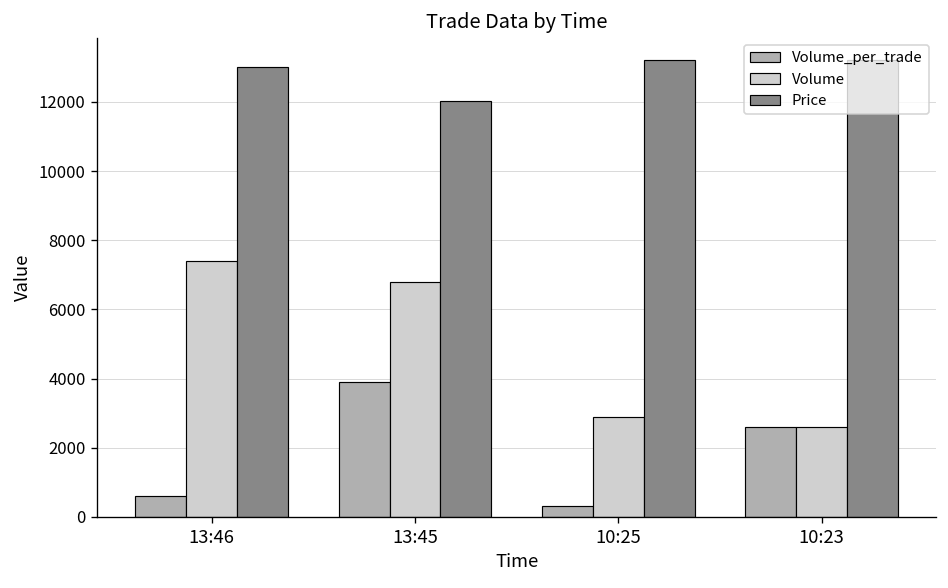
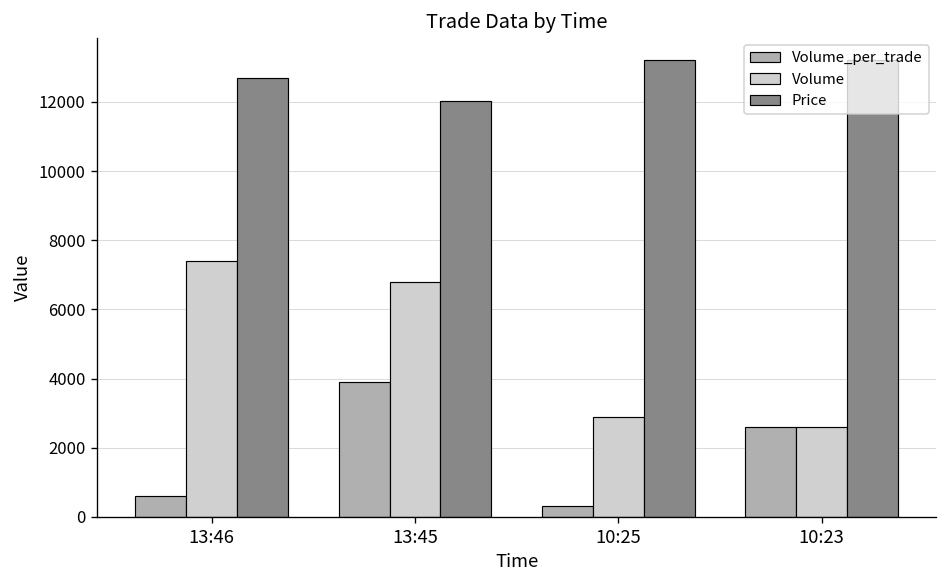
  {
    "Price": {
-     "13:46": 13000,
+     "13:46": 12700,
      "13:45": 12000,
      "10:25": 13200
    }
  }
